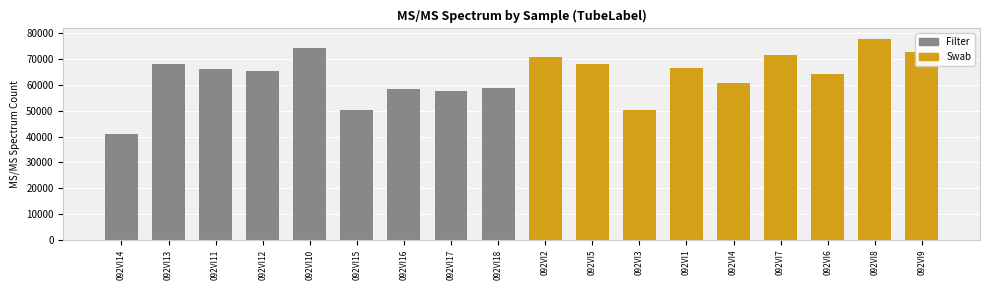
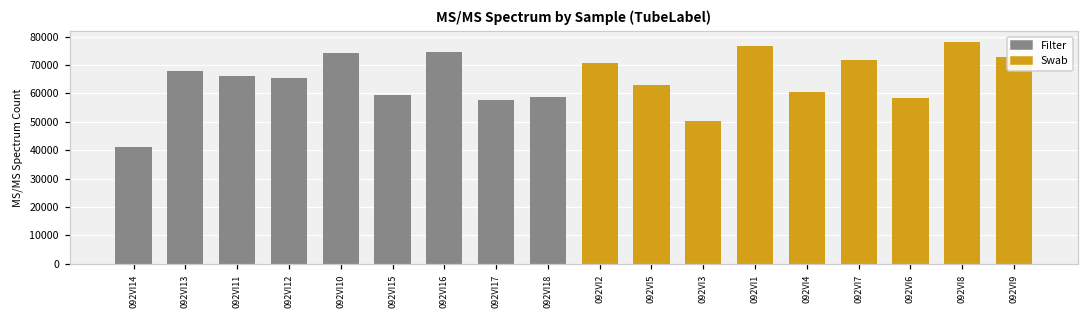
  {
    "092VI14": 41000,
    "092VI13": 68000,
    "092VI11": 66000,
    "092VI12": 65000,
    "092VI10": 74000,
-   "092VI15": 50000,
-   "092VI16": 58000,
+   "092VI15": 60000,
+   "092VI16": 75000,
    "092VI17": 58000,
    "092VI18": 59000,
    "092VI2": 71000,
-   "092VI5": 68000,
+   "092VI5": 63000,
    "092VI3": 50000,
-   "092VI1": 67000,
+   "092VI1": 77000,
    "092VI4": 61000,
    "092VI7": 72000,
-   "092VI6": 64000,
+   "092VI6": 58000,
    "092VI8": 78000
  }
